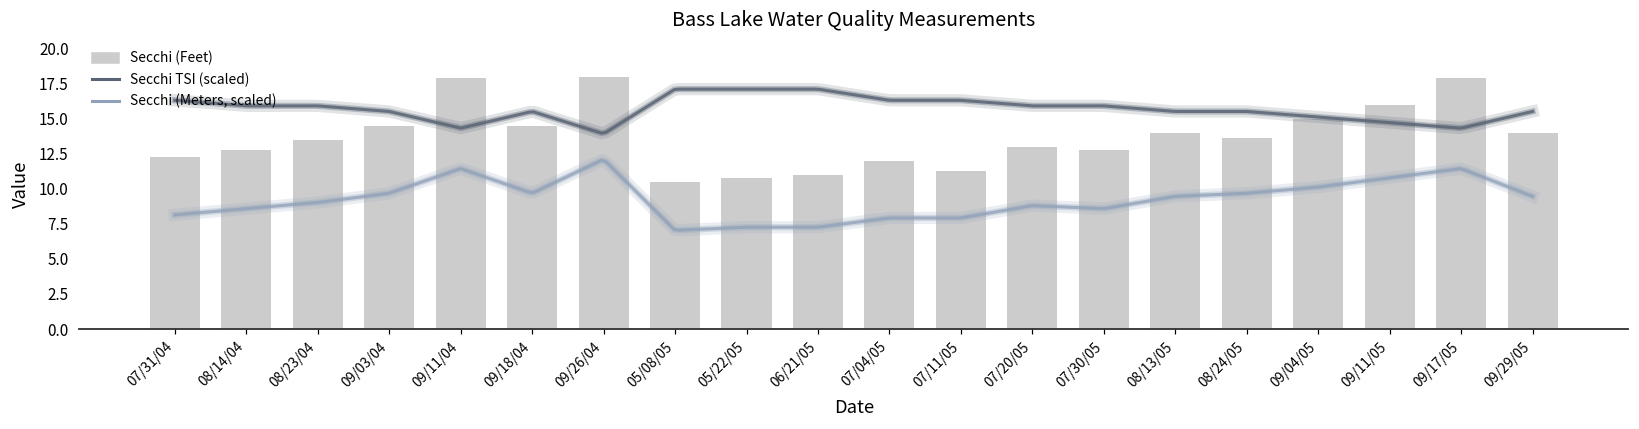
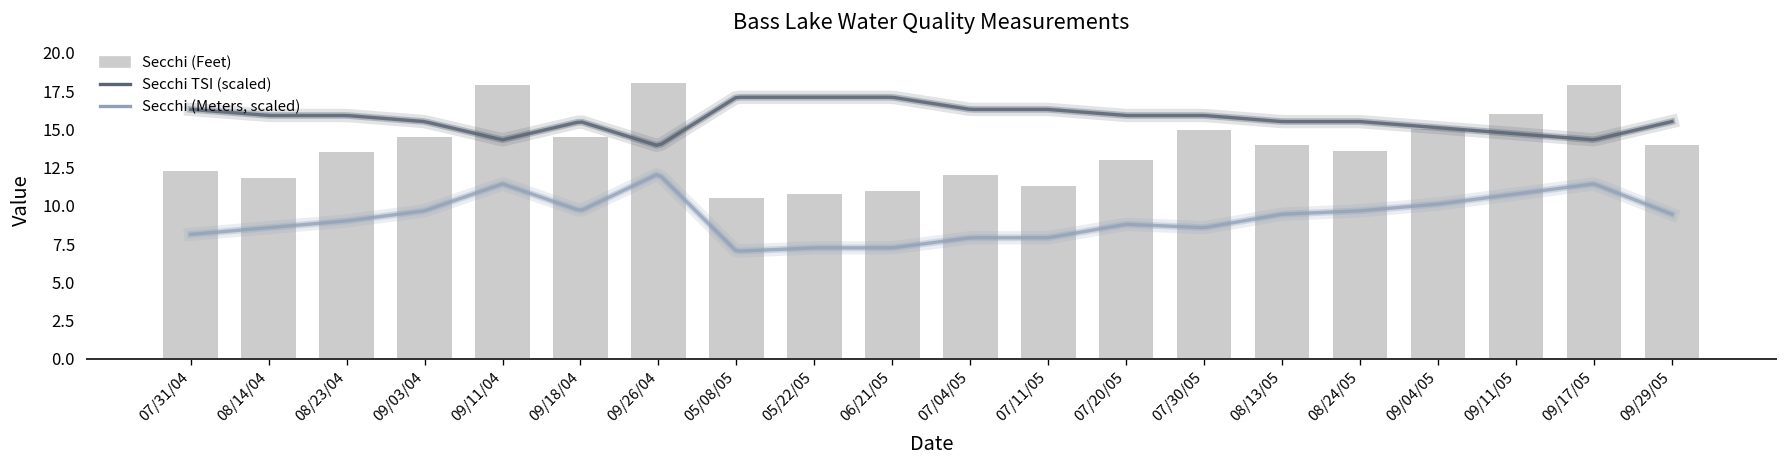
  {
    "Secchi (Feet)": {
      "07/31/04": 12.3,
-     "08/14/04": 12.8,
+     "08/14/04": 11.9,
      "08/23/04": 13.5,
      "09/03/04": 14.5,
      "09/11/04": 17.9,
      "09/18/04": 14.5,
      "09/26/04": 18.0,
      "05/08/05": 10.5,
      "05/22/05": 10.8,
      "06/21/05": 11.0,
      "07/04/05": 12.0,
      "07/11/05": 11.3,
      "07/20/05": 13.0,
-     "07/30/05": 12.8,
+     "07/30/05": 15.0,
      "08/13/05": 14.0,
      "08/24/05": 13.6,
      "09/04/05": 15.0,
      "09/11/05": 16.0,
      "09/17/05": 17.9,
      "09/29/05": 14.0
    }
  }
